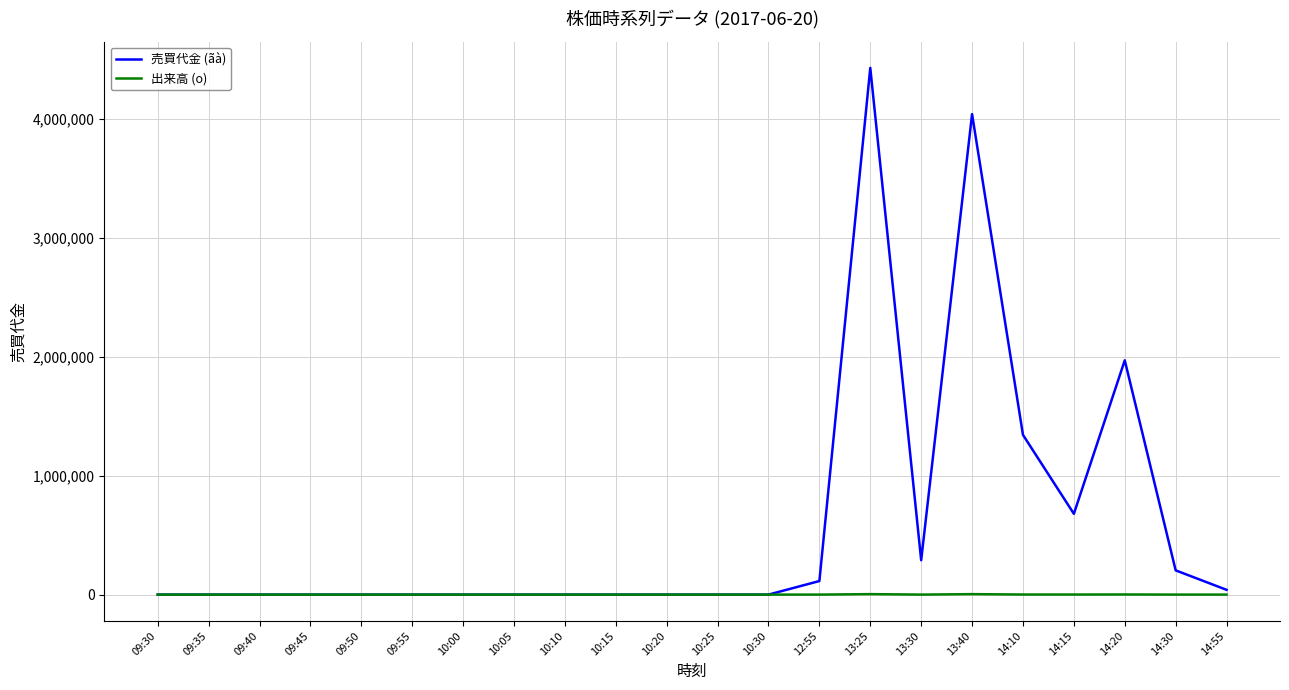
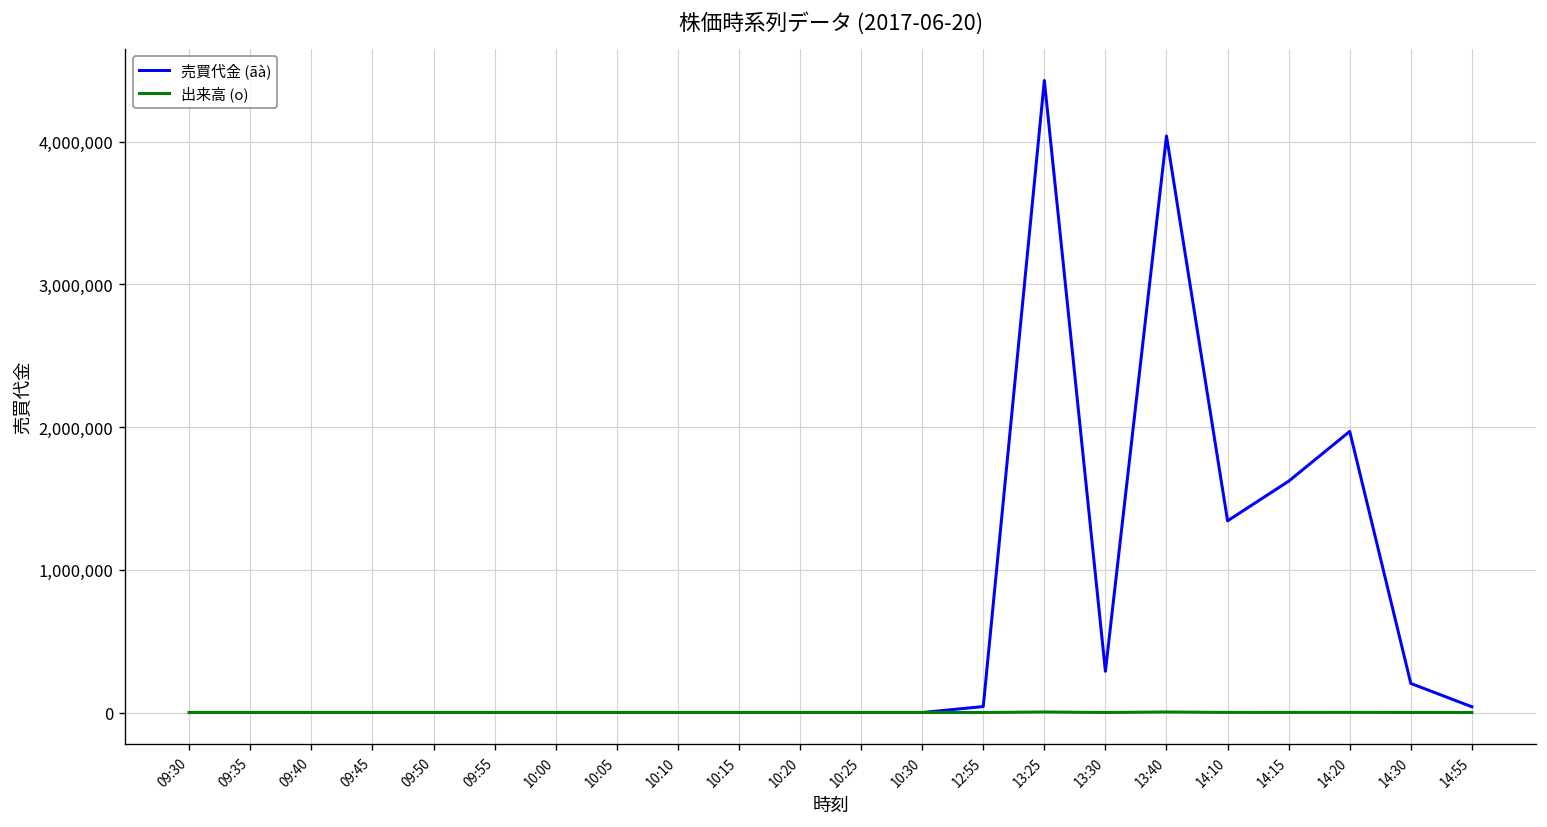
  {
    "売買代金 (ãà)": {
-     "12:55": "110,000",
+     "12:55": "40,000",
      "13:25": "4,430,000",
      "13:30": "290,000",
      "13:40": "4,040,000",
      "14:10": "1,340,000",
-     "14:15": "680,000",
+     "14:15": "1,620,000",
      "14:20": "1,970,000",
      "14:30": "200,000",
      "14:55": "40,000"
    },
    "出来高 (o)": {
      "12:55": "0",
      "13:25": "0",
      "13:30": "0",
      "13:40": "0",
      "14:10": "0",
      "14:15": "0",
      "14:20": "0",
      "14:30": "0",
      "14:55": "0"
    }
  }
